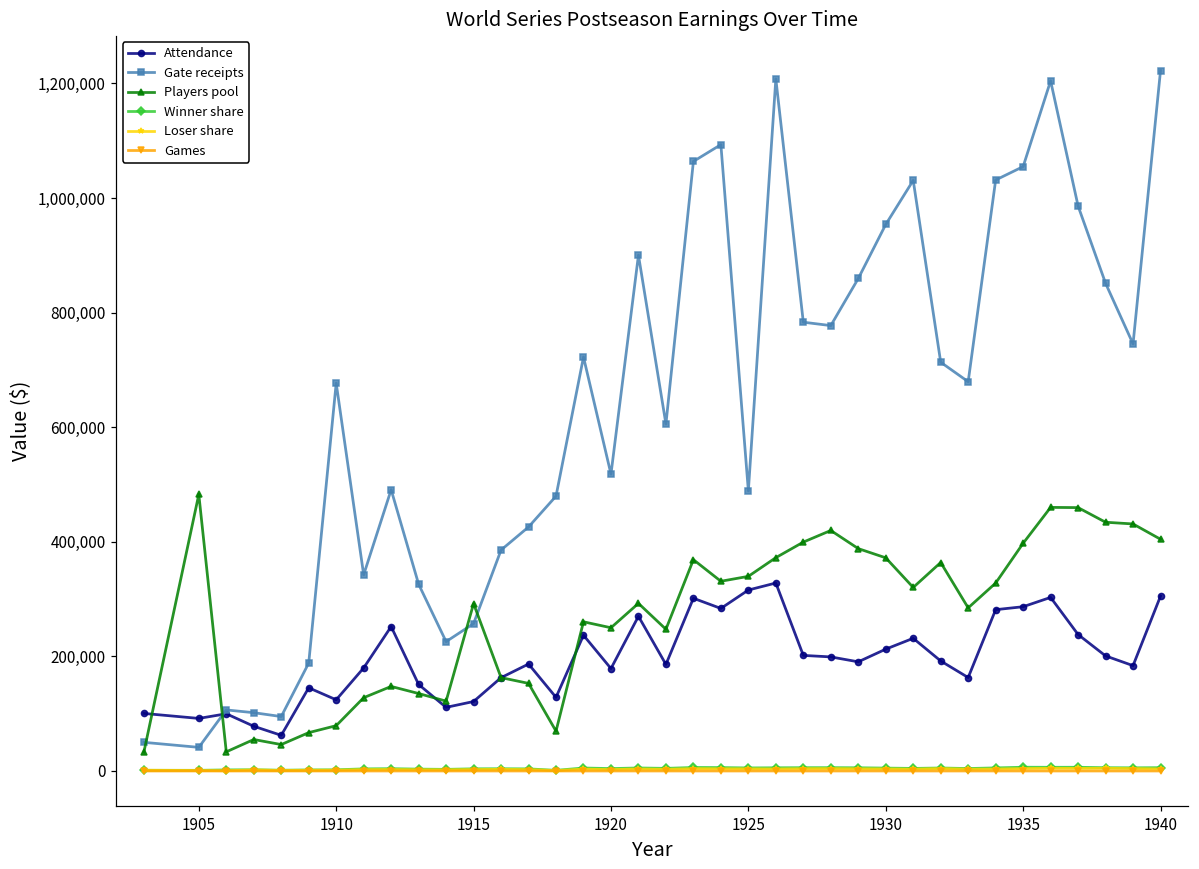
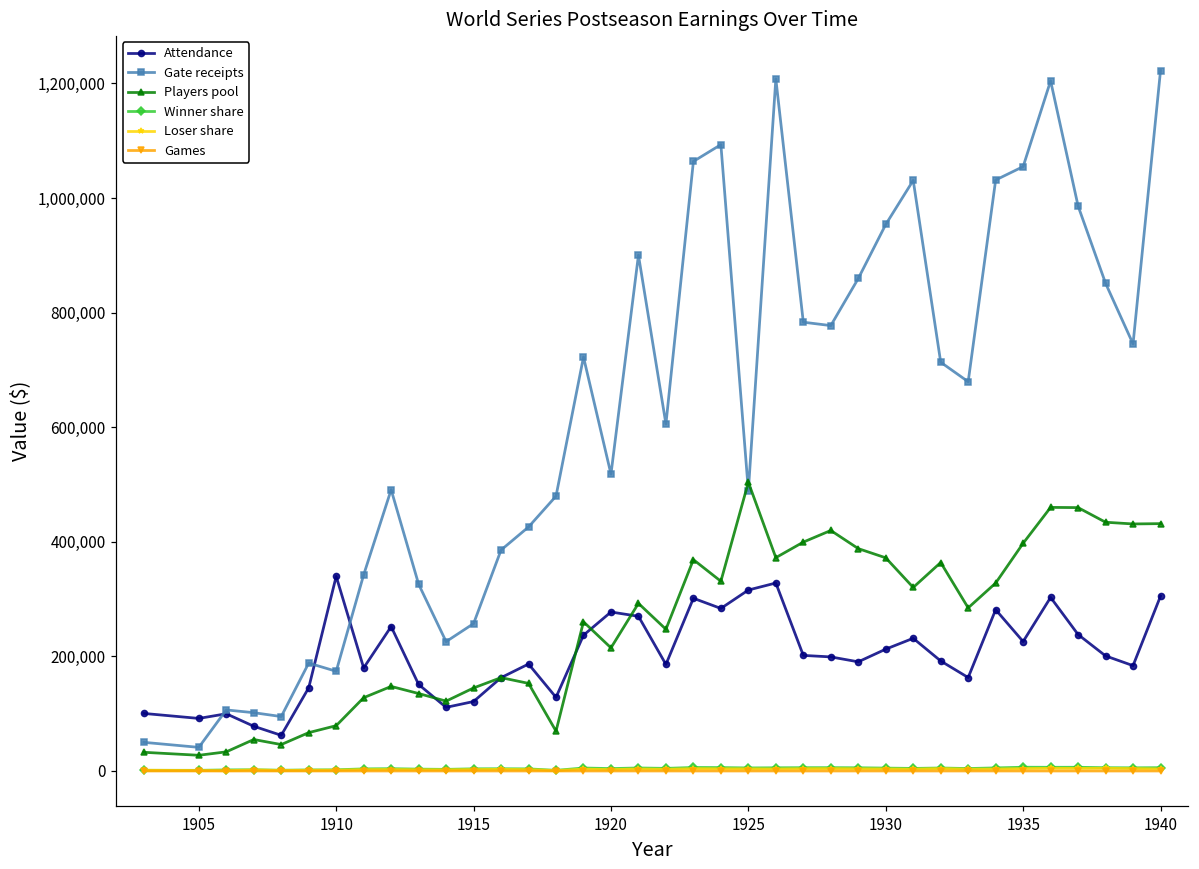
  {
    "Attendance": {
      "1905": "90,000",
-     "1910": "120,000",
+     "1910": "340,000",
      "1915": "120,000",
-     "1920": "180,000",
+     "1920": "280,000",
      "1925": "320,000",
      "1930": "210,000",
-     "1935": "290,000",
+     "1935": "230,000",
      "1940": "310,000"
    },
    "Gate receipts": {
      "1905": "40,000",
-     "1910": "680,000",
+     "1910": "170,000",
      "1915": "260,000",
      "1920": "520,000",
      "1925": "490,000",
      "1930": "950,000",
      "1935": "1,050,000",
      "1940": "1,220,000"
    },
    "Players pool": {
-     "1905": "480,000",
+     "1905": "30,000",
      "1910": "80,000",
-     "1915": "290,000",
-     "1920": "250,000",
-     "1925": "340,000",
+     "1915": "140,000",
+     "1920": "210,000",
+     "1925": "500,000",
      "1930": "370,000",
      "1935": "400,000",
-     "1940": "400,000"
+     "1940": "430,000"
    }
  }
